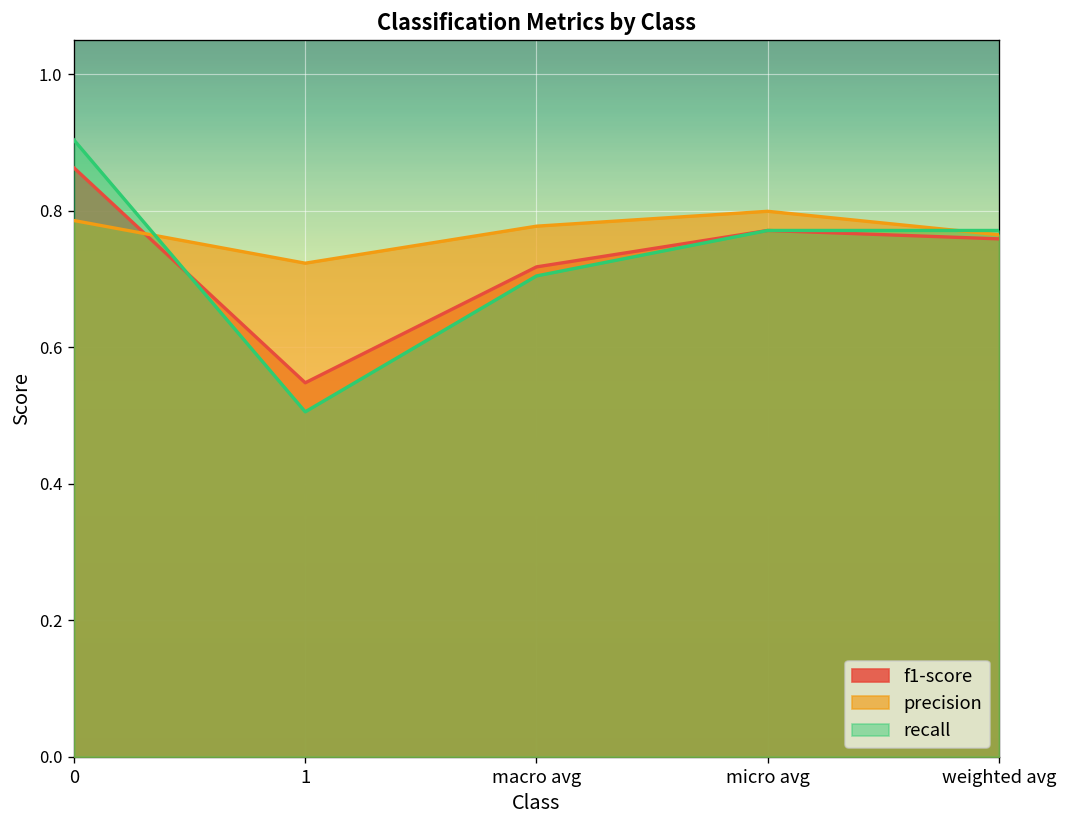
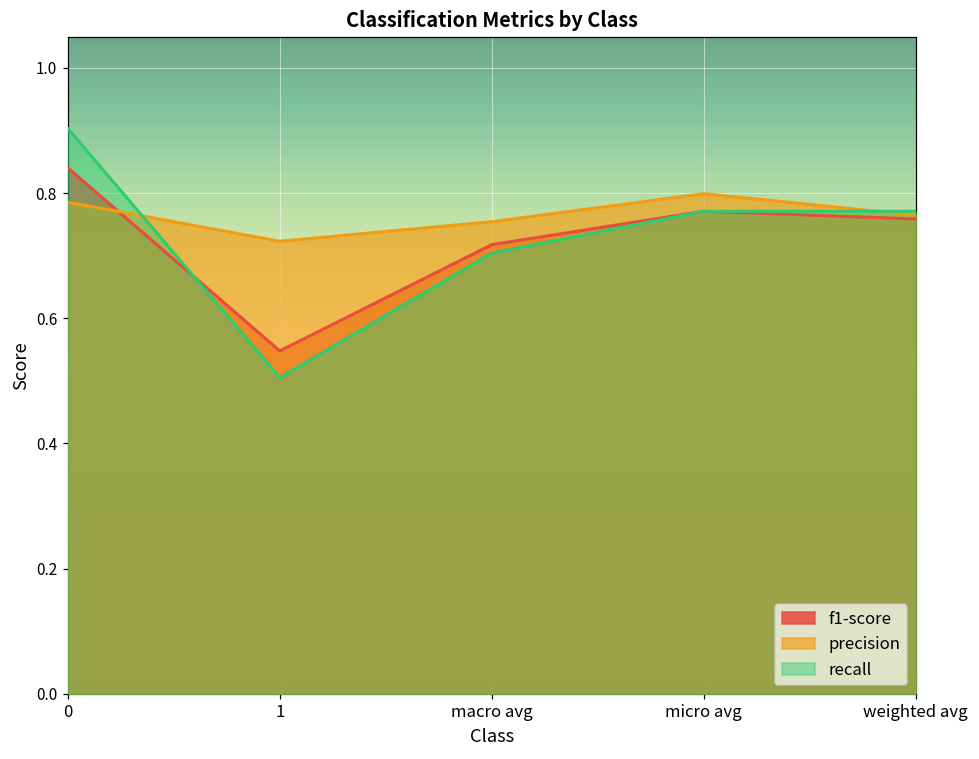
  {
    "f1-score": {
-     "0": 0.86,
+     "0": 0.84,
      "1": 0.55,
      "macro avg": 0.72,
      "weighted avg": 0.76
    },
    "precision": {
      "0": 0.79,
      "1": 0.72,
-     "macro avg": 0.78,
+     "macro avg": 0.75,
      "micro avg": 0.80,
      "weighted avg": 0.76
    },
    "recall": {
      "0": 0.90,
      "1": 0.51,
      "macro avg": 0.70,
      "weighted avg": 0.77
    }
  }
